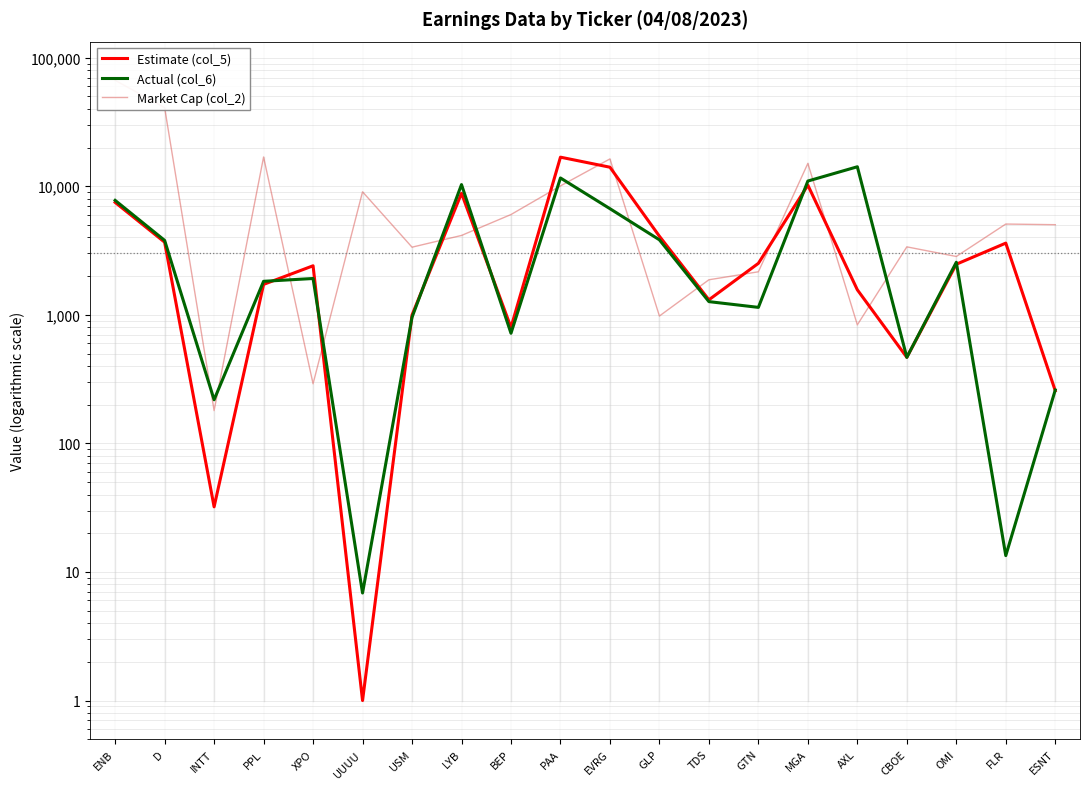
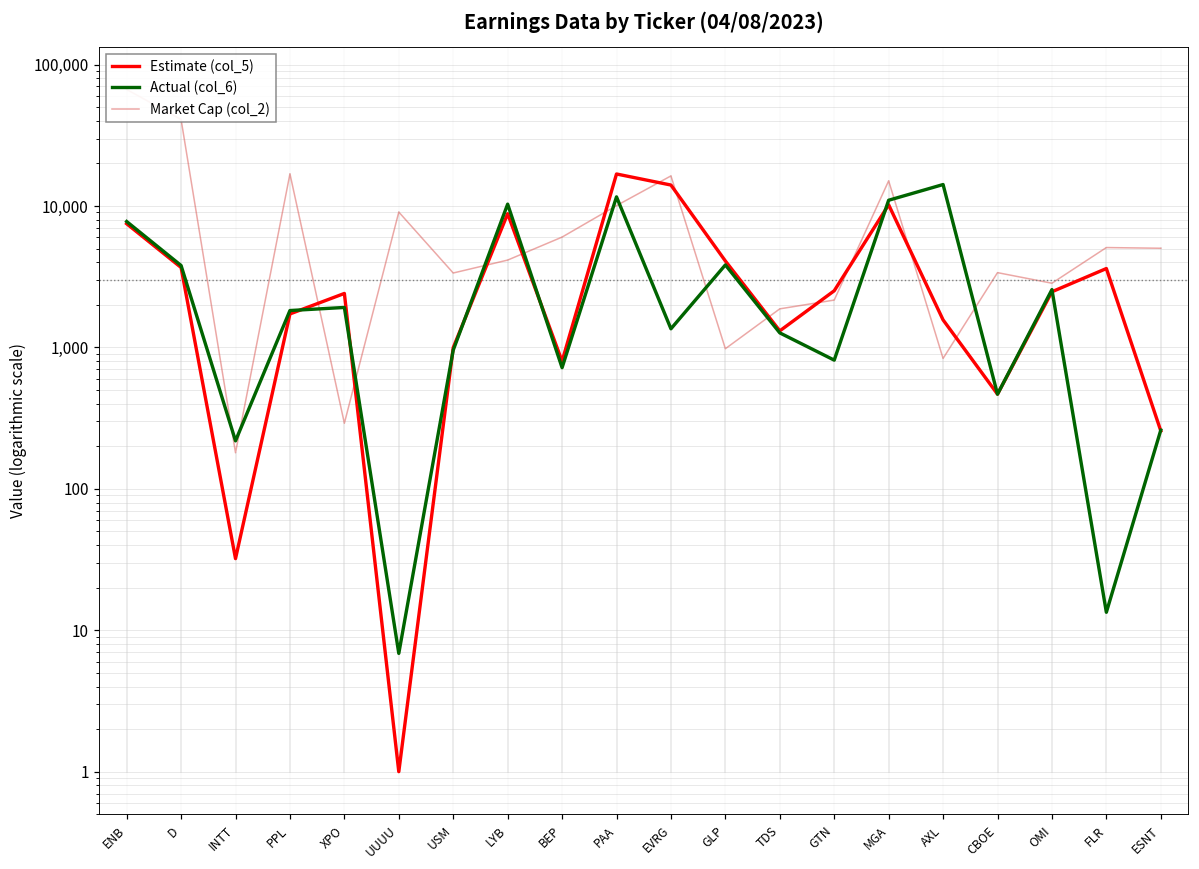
  {
    "Estimate (col_5)": {
      "INTT": "32",
      "PPL": "1,700",
      "XPO": "2,400",
      "LYB": "9,000",
      "BEP": "800",
      "PAA": "17,000",
      "EVRG": "14,000",
      "GLP": "4,100",
      "GTN": "2,500",
      "MGA": "10,000",
      "AXL": "1,600",
      "FLR": "3,600"
    },
    "Actual (col_6)": {
      "INTT": "220",
      "PPL": "1,800",
      "XPO": "1,900",
      "UUUU": "7",
      "LYB": "10,000",
      "BEP": "700",
      "PAA": "12,000",
-     "EVRG": "7,000",
+     "EVRG": "1,400",
      "GLP": "3,800",
-     "GTN": "1,100",
+     "GTN": "800",
      "MGA": "11,000",
      "AXL": "14,000",
      "FLR": "13"
    }
  }
